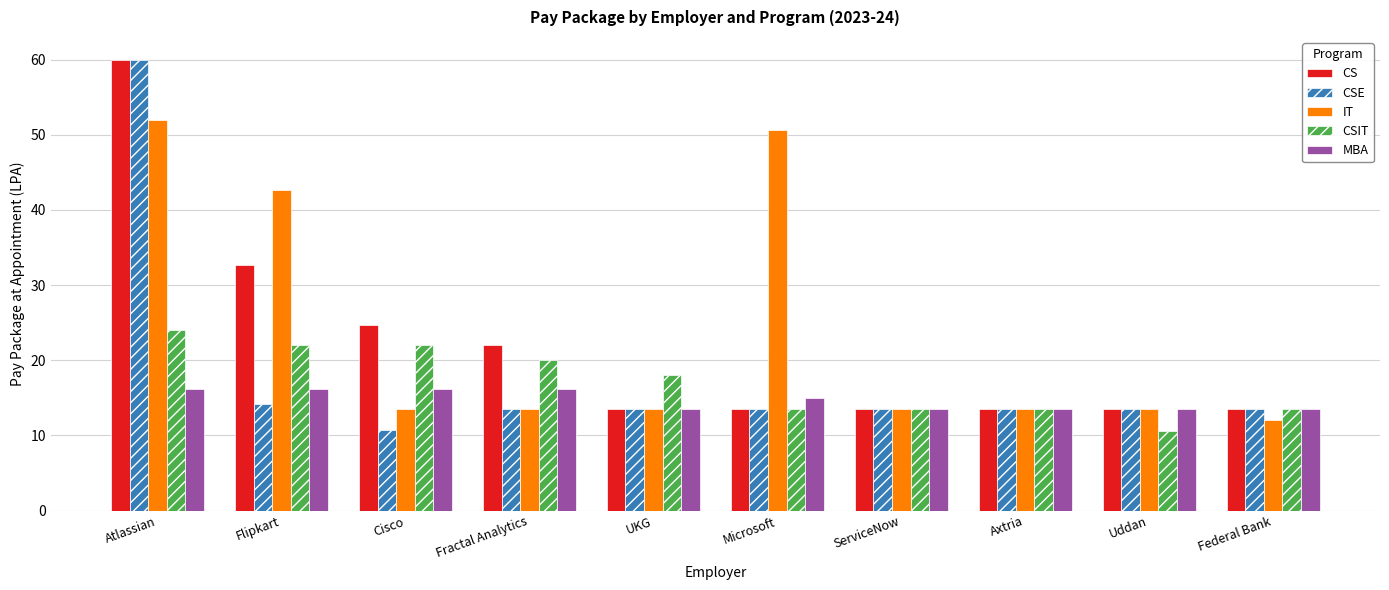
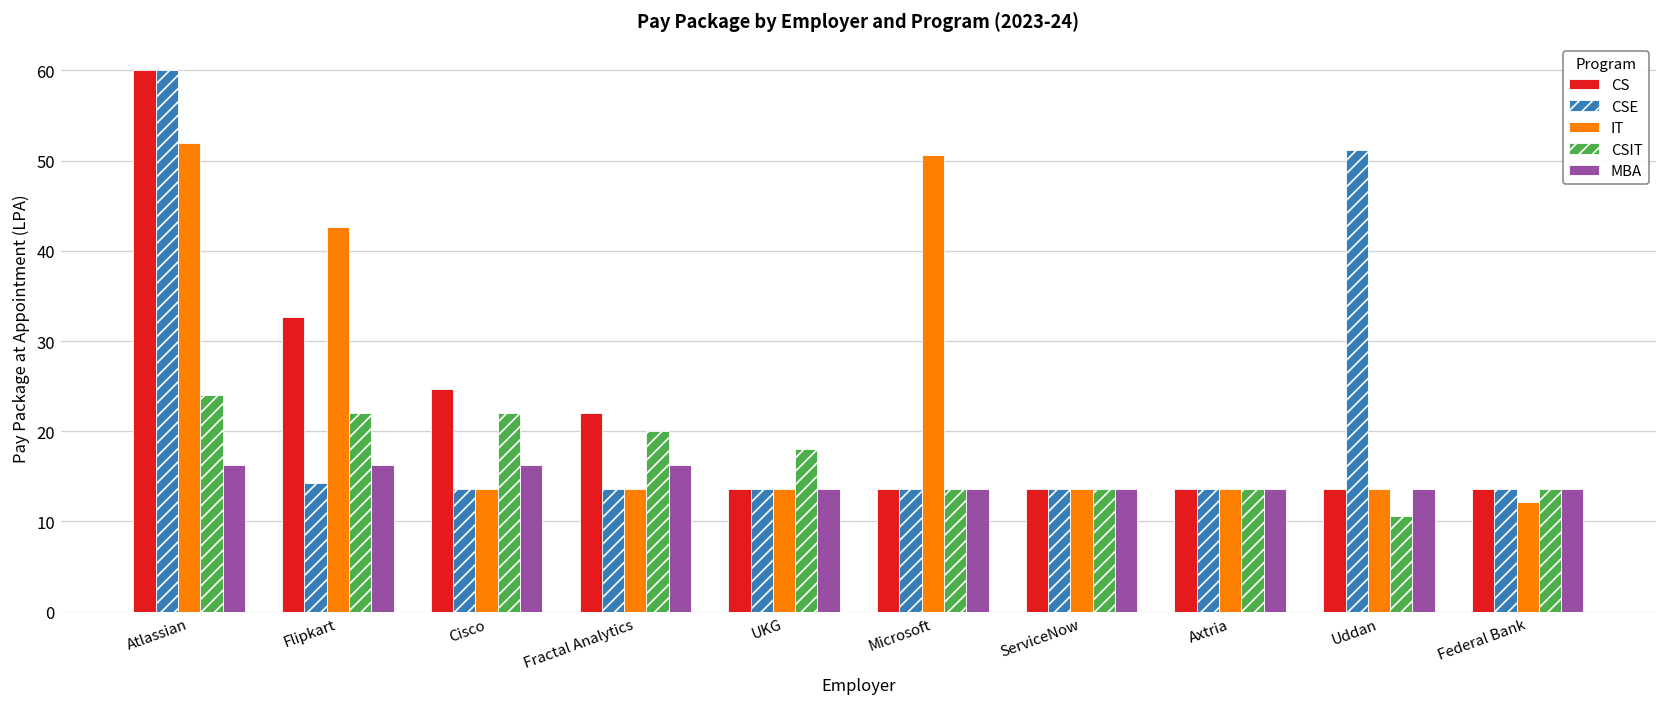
  {
    "CS": {
      "Atlassian": 60,
      "Flipkart": 33,
      "Cisco": 25,
      "Fractal Analytics": 22,
      "UKG": 14,
      "Microsoft": 14,
      "ServiceNow": 14,
      "Axtria": 14,
      "Uddan": 14,
      "Federal Bank": 14
    },
    "CSE": {
      "Atlassian": 60,
      "Flipkart": 14,
-     "Cisco": 11,
+     "Cisco": 14,
      "Fractal Analytics": 14,
      "UKG": 14,
      "Microsoft": 14,
      "ServiceNow": 14,
      "Axtria": 14,
-     "Uddan": 14,
+     "Uddan": 51,
      "Federal Bank": 14
    },
    "IT": {
      "Atlassian": 52,
      "Flipkart": 43,
      "Cisco": 14,
      "Fractal Analytics": 14,
      "UKG": 14,
      "Microsoft": 51,
      "ServiceNow": 14,
      "Axtria": 14,
      "Uddan": 14,
      "Federal Bank": 12
    },
    "CSIT": {
      "Atlassian": 24,
      "Flipkart": 22,
      "Cisco": 22,
      "Fractal Analytics": 20,
      "UKG": 18,
      "Microsoft": 14,
      "ServiceNow": 14,
      "Axtria": 14,
      "Uddan": 11,
      "Federal Bank": 14
    },
    "MBA": {
      "Atlassian": 16,
      "Flipkart": 16,
      "Cisco": 16,
      "Fractal Analytics": 16,
      "UKG": 14,
-     "Microsoft": 15,
+     "Microsoft": 14,
      "ServiceNow": 14,
      "Axtria": 14,
      "Uddan": 14,
      "Federal Bank": 14
    }
  }
